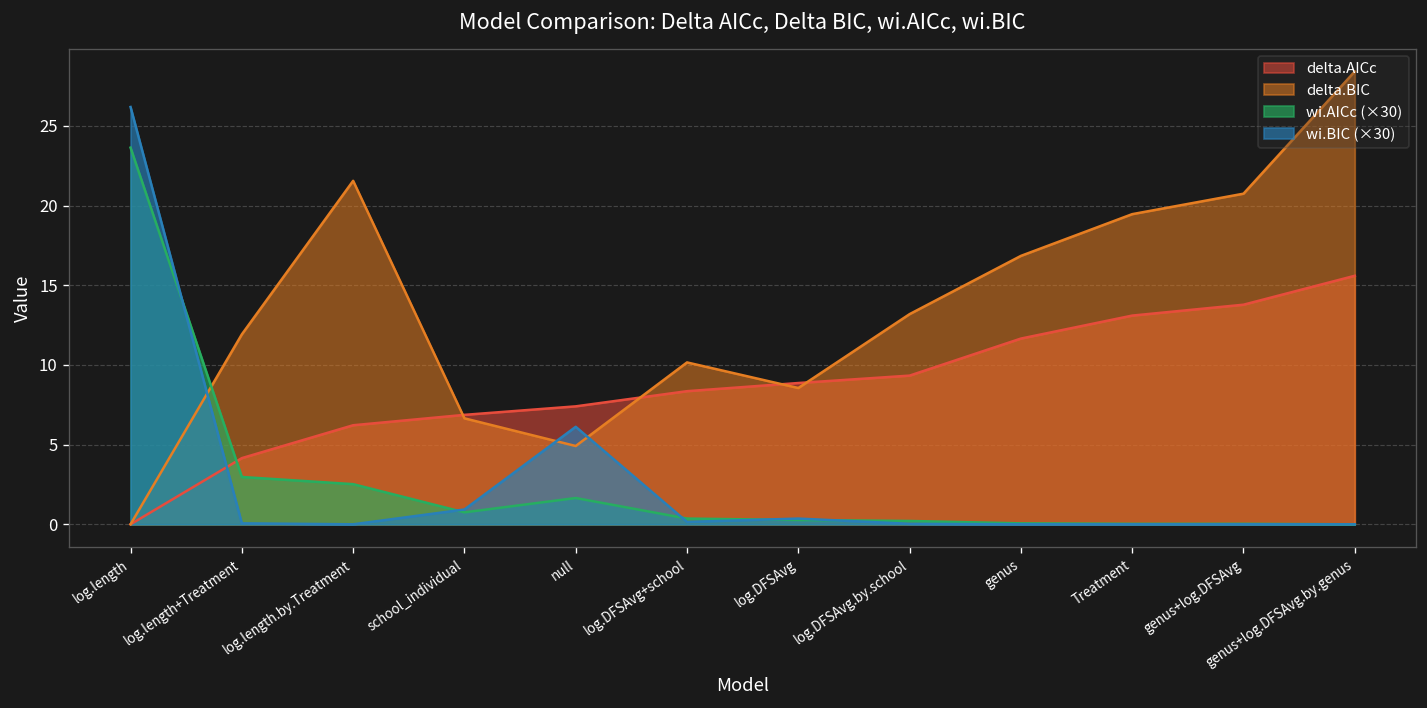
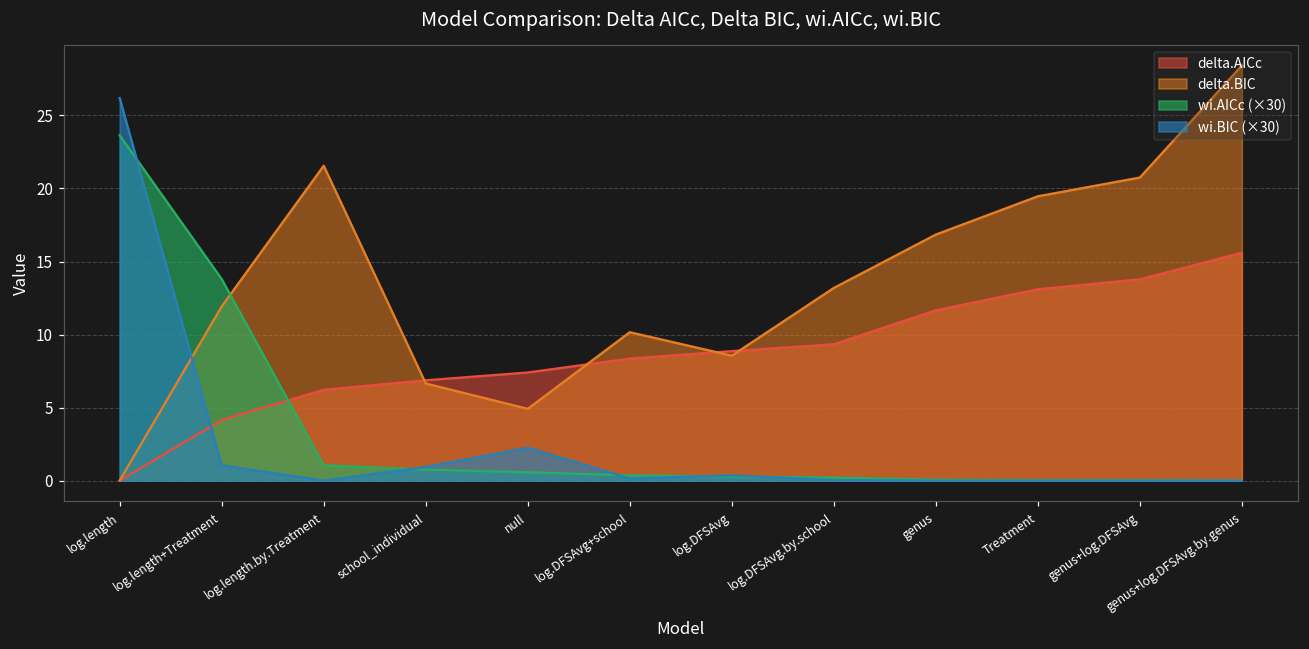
  {
    "wi.AICc (×30)": {
      "log.length": 23.6,
-     "log.length+Treatment": 3.0,
-     "log.length.by.Treatment": 2.5,
-     "null": 1.7,
+     "log.length+Treatment": 13.8,
+     "log.length.by.Treatment": 1.1,
+     "null": 0.6,
      "log.DFSAvg+school": 0.4
    },
    "wi.BIC (×30)": {
      "log.length": 26.2,
-     "log.length+Treatment": 0.1,
+     "log.length+Treatment": 1.1,
      "log.length.by.Treatment": 0.0,
-     "null": 6.1,
+     "null": 2.3,
      "log.DFSAvg+school": 0.2
    }
  }
